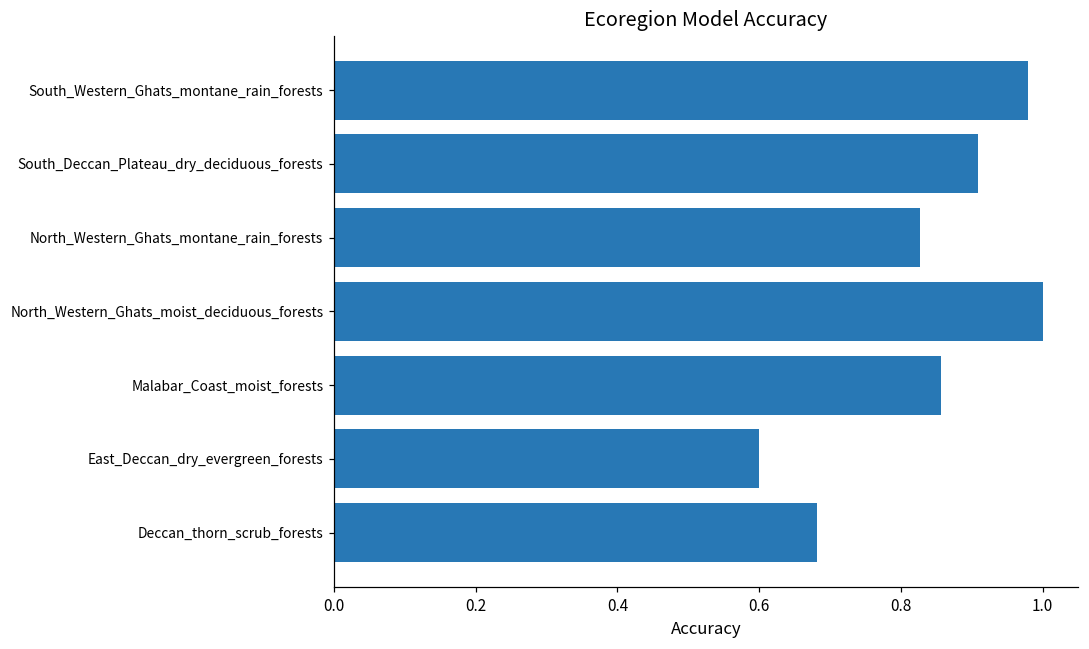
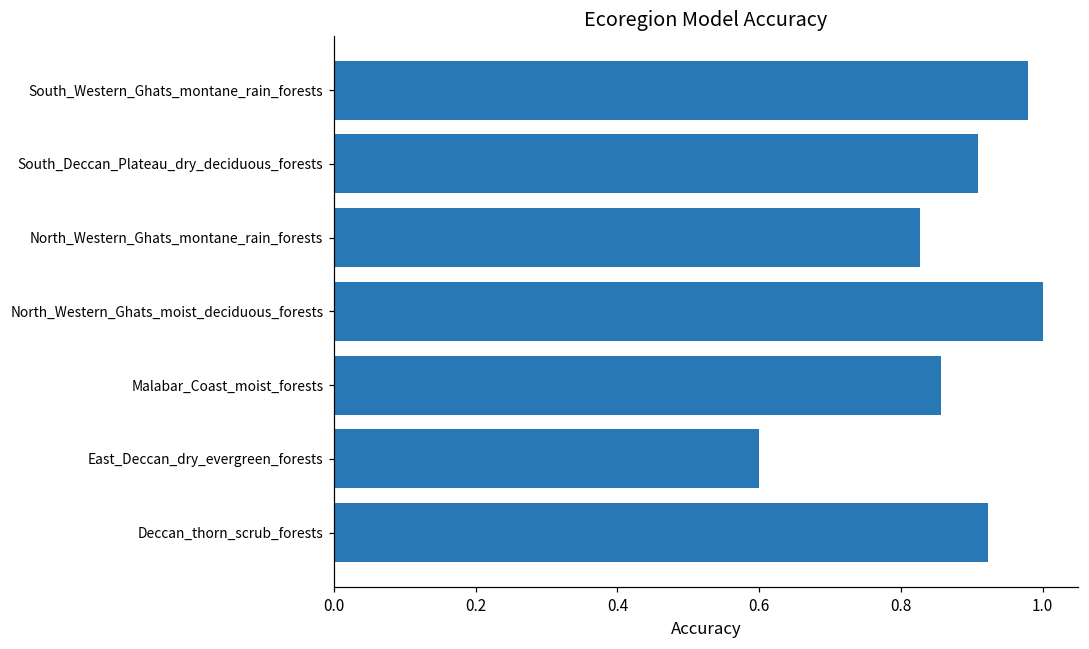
  {
    "South_Western_Ghats_montane_rain_forests": 0.98,
    "South_Deccan_Plateau_dry_deciduous_forests": 0.91,
    "North_Western_Ghats_montane_rain_forests": 0.83,
    "North_Western_Ghats_moist_deciduous_forests": 1.00,
    "Malabar_Coast_moist_forests": 0.86,
    "East_Deccan_dry_evergreen_forests": 0.60,
-   "Deccan_thorn_scrub_forests": 0.68
+   "Deccan_thorn_scrub_forests": 0.92
  }
